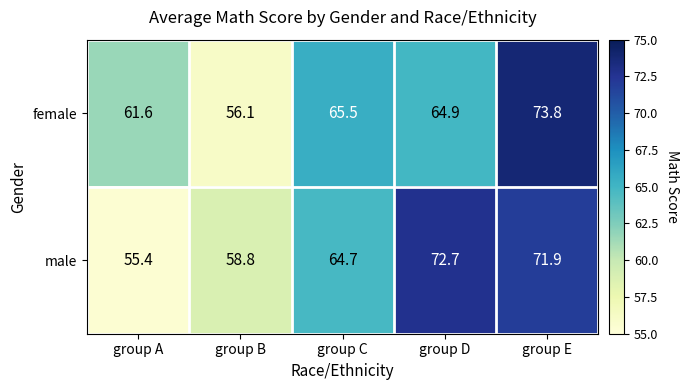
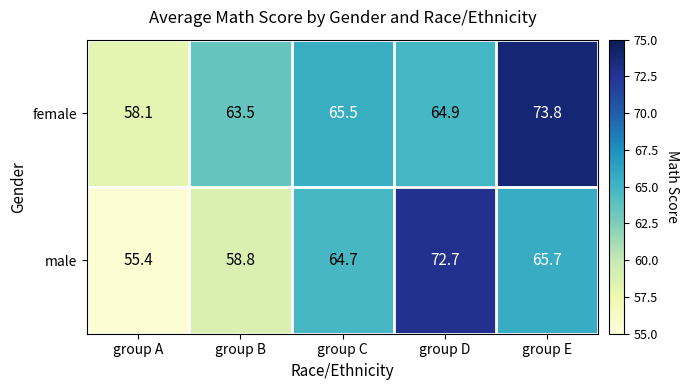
  {
    "female": {
-     "group A": 61.6,
-     "group B": 56.1,
+     "group A": 58.1,
+     "group B": 63.5,
      "group C": 65.5,
      "group D": 64.9,
      "group E": 73.8
    },
    "male": {
      "group A": 55.4,
      "group B": 58.8,
      "group C": 64.7,
      "group D": 72.7,
-     "group E": 71.9
+     "group E": 65.7
    }
  }
